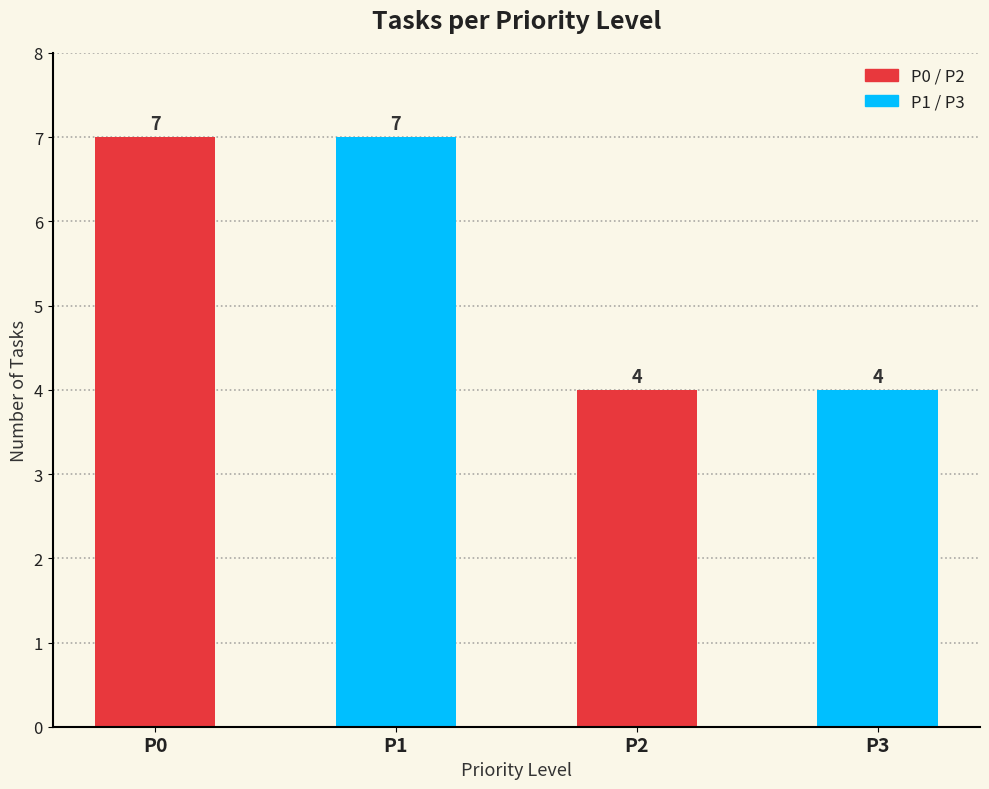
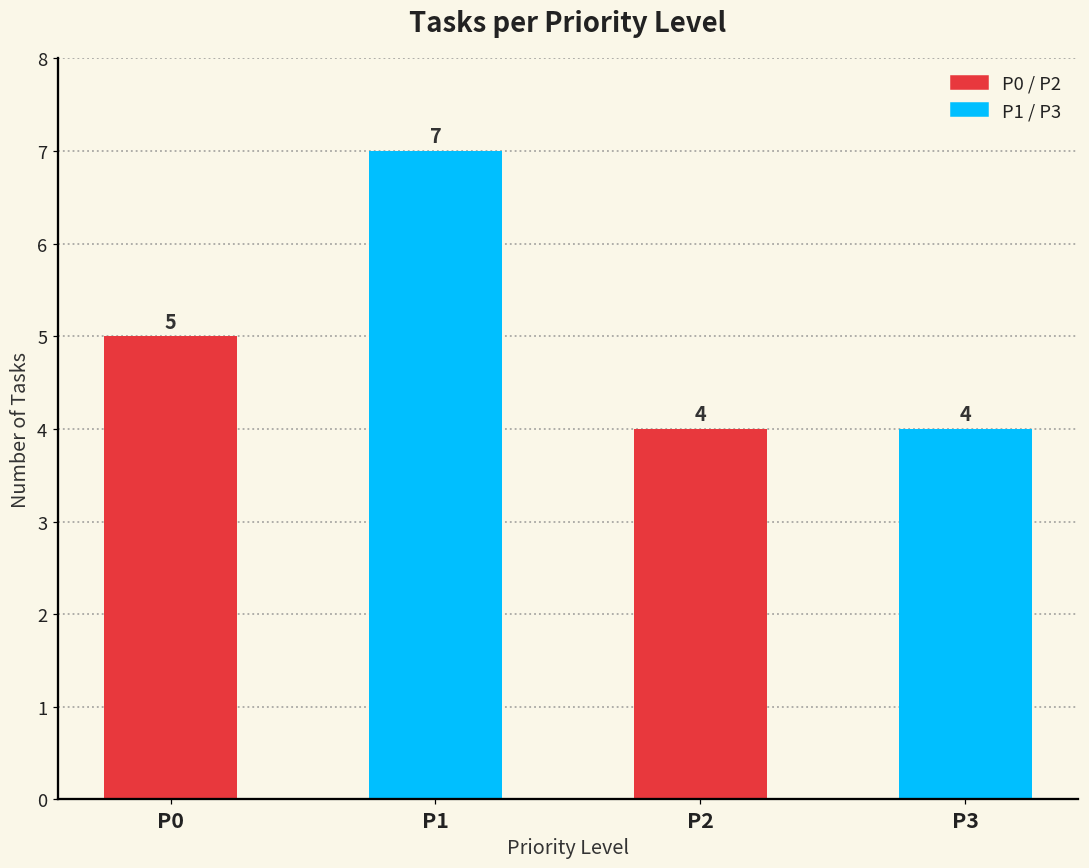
  {
-   "P0": 7,
+   "P0": 5,
    "P1": 7,
    "P2": 4,
    "P3": 4
  }
